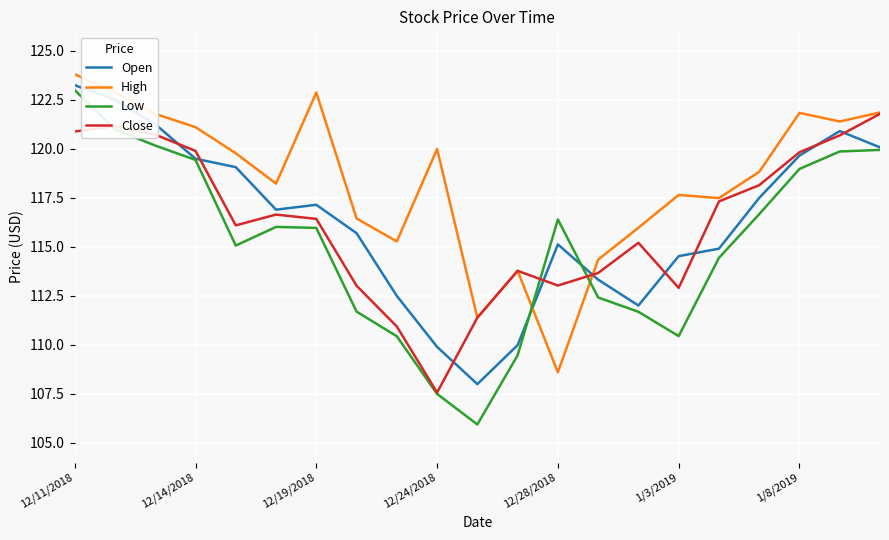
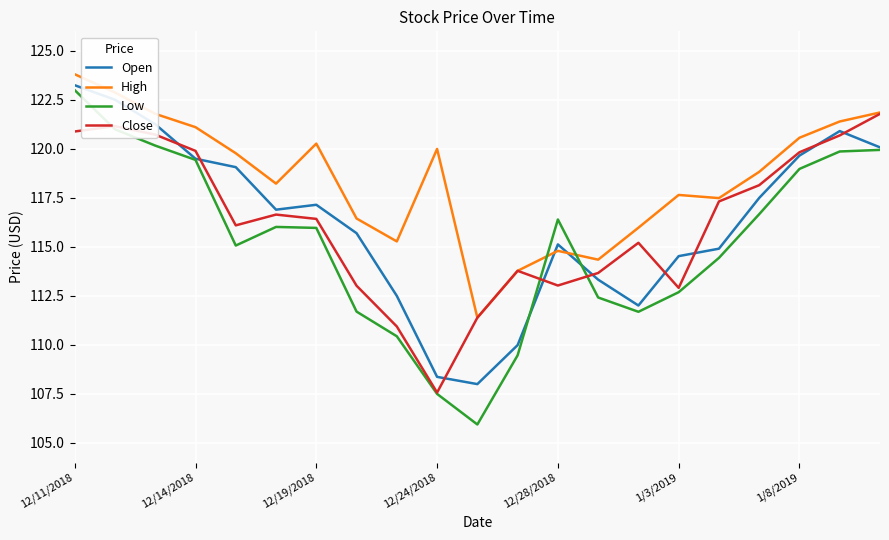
  {
    "Open": {
      "12/11/2018": 123.3,
      "12/19/2018": 117.2,
-     "12/24/2018": 109.9,
+     "12/24/2018": 108.4,
      "12/28/2018": 115.1,
      "1/3/2019": 114.5,
      "1/8/2019": 119.7
    },
    "High": {
      "12/11/2018": 123.8,
      "12/14/2018": 121.1,
-     "12/19/2018": 122.9,
+     "12/19/2018": 120.3,
      "12/24/2018": 120.0,
-     "12/28/2018": 108.6,
+     "12/28/2018": 114.8,
      "1/3/2019": 117.7,
-     "1/8/2019": 121.8
+     "1/8/2019": 120.6
    },
    "Low": {
      "12/11/2018": 123.0,
      "12/19/2018": 116.0,
      "12/28/2018": 116.4,
-     "1/3/2019": 110.4,
+     "1/3/2019": 112.7,
      "1/8/2019": 119.0
    },
    "Close": {
      "12/11/2018": 120.9,
      "12/14/2018": 119.9,
      "12/19/2018": 116.4,
      "12/28/2018": 113.0,
      "1/3/2019": 112.9,
      "1/8/2019": 119.8
    }
  }
